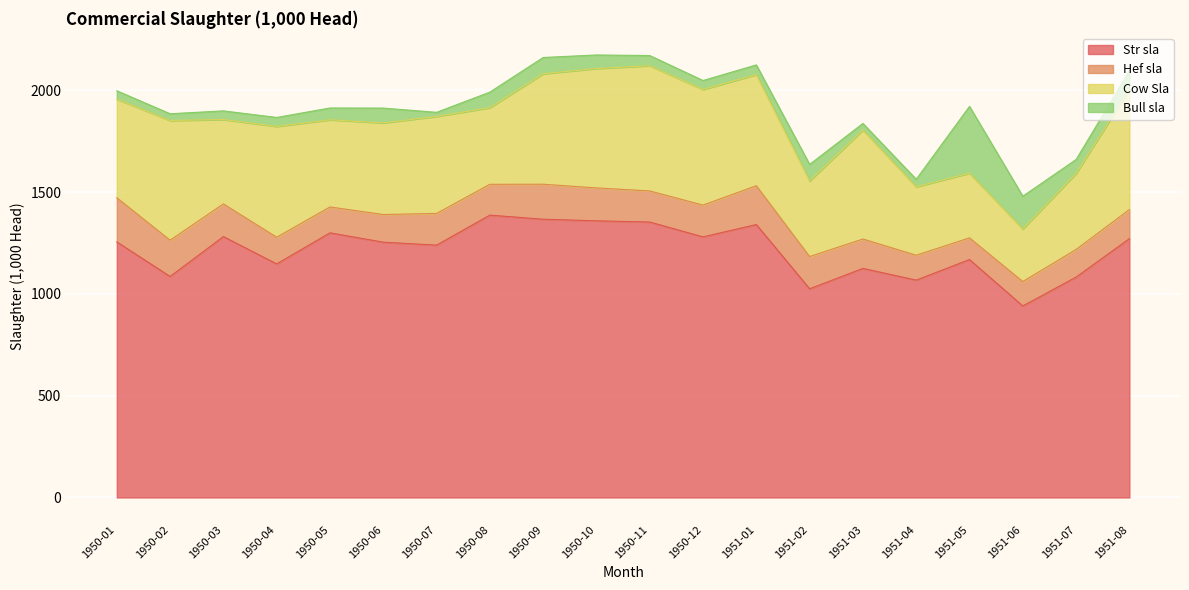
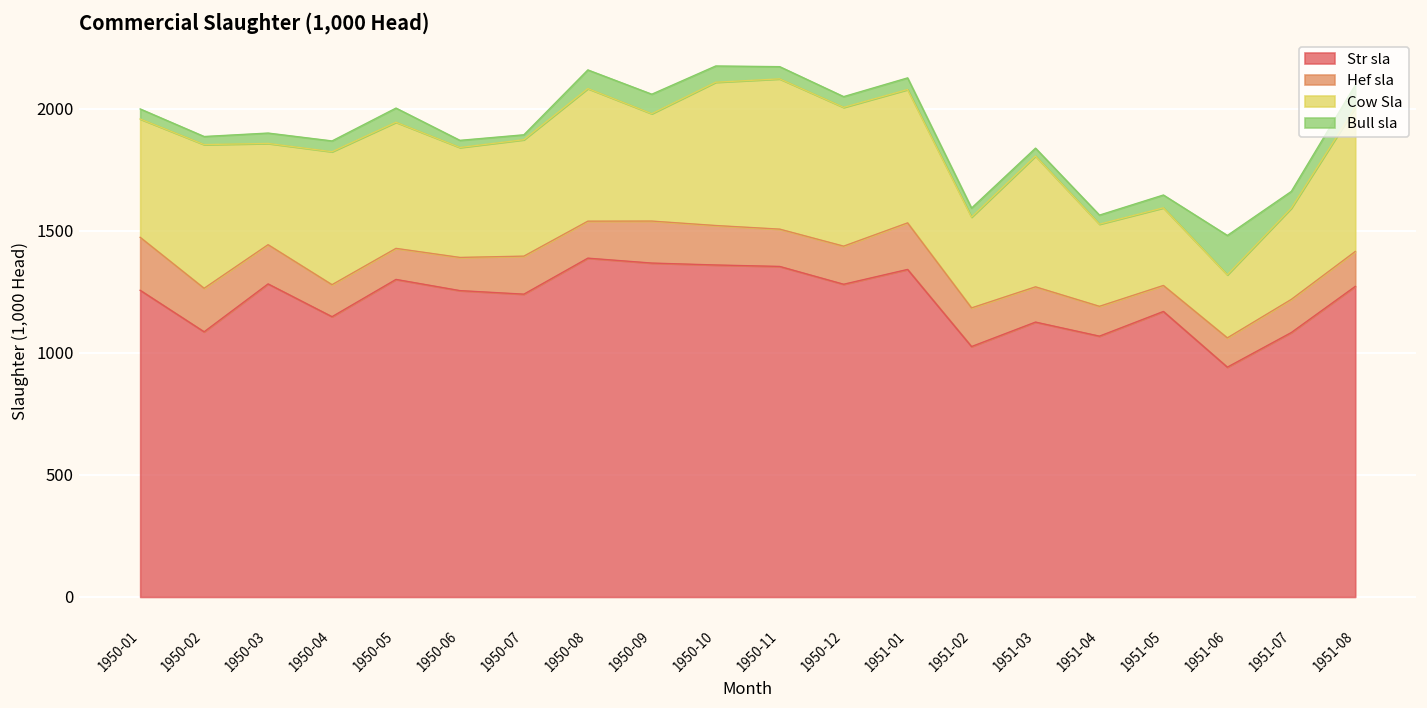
  {
    "Cow Sla": {
      "1950-01": 480,
      "1950-02": 590,
      "1950-03": 410,
      "1950-04": 540,
-     "1950-05": 430,
+     "1950-05": 520,
      "1950-06": 450,
      "1950-07": 480,
-     "1950-08": 380,
-     "1950-09": 540,
+     "1950-08": 540,
+     "1950-09": 440,
      "1950-10": 590,
      "1950-11": 620,
      "1950-12": 570,
      "1951-01": 550,
      "1951-02": 370,
      "1951-03": 540,
      "1951-04": 340,
      "1951-05": 320,
      "1951-06": 260,
      "1951-07": 370
    },
    "Bull sla": {
      "1950-01": 40,
      "1950-02": 30,
      "1950-03": 40,
      "1950-04": 40,
      "1950-05": 60,
-     "1950-06": 70,
+     "1950-06": 30,
      "1950-07": 20,
      "1950-08": 80,
      "1950-09": 80,
      "1950-10": 70,
      "1950-11": 50,
      "1950-12": 40,
      "1951-01": 50,
-     "1951-02": 80,
+     "1951-02": 40,
      "1951-03": 30,
      "1951-04": 40,
-     "1951-05": 330,
+     "1951-05": 50,
      "1951-06": 160,
      "1951-07": 70
    }
  }
